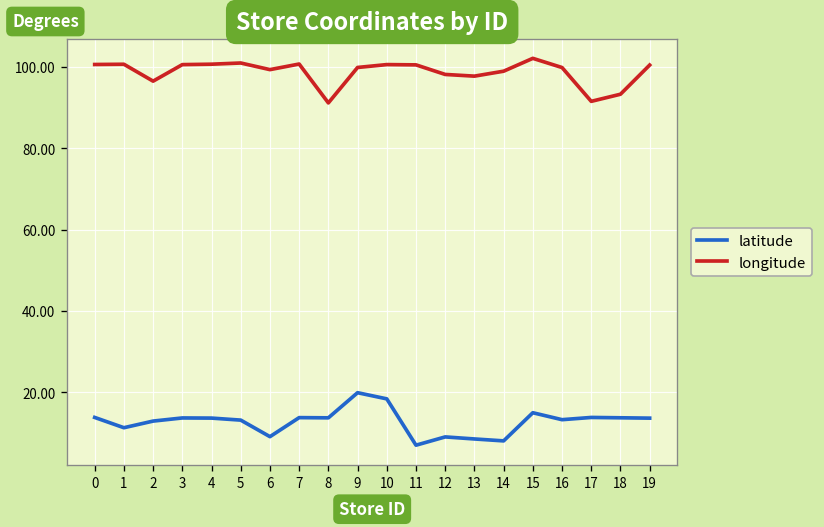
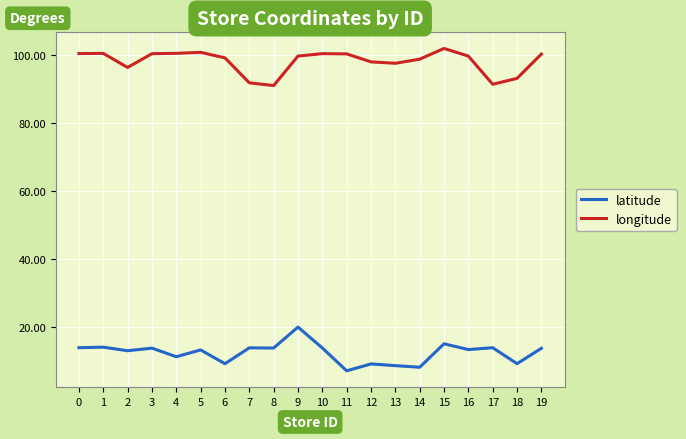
  {
    "latitude": {
      "0": 14,
-     "1": 11,
+     "1": 14,
      "2": 13,
      "3": 14,
-     "4": 14,
+     "4": 11,
      "5": 13,
      "6": 9,
      "7": 14,
      "8": 14,
      "9": 20,
-     "10": 18,
+     "10": 14,
      "11": 7,
      "12": 9,
      "13": 9,
      "14": 8,
      "15": 15,
      "16": 13,
      "17": 14,
-     "18": 14,
+     "18": 9,
      "19": 14
    },
    "longitude": {
      "0": 101,
      "1": 101,
      "2": 96,
      "3": 101,
      "4": 101,
      "5": 101,
      "6": 99,
-     "7": 101,
+     "7": 92,
      "8": 91,
      "9": 100,
      "10": 101,
      "11": 100,
      "12": 98,
      "13": 98,
      "14": 99,
      "15": 102,
      "16": 100,
      "17": 92,
      "18": 93,
      "19": 100
    }
  }
